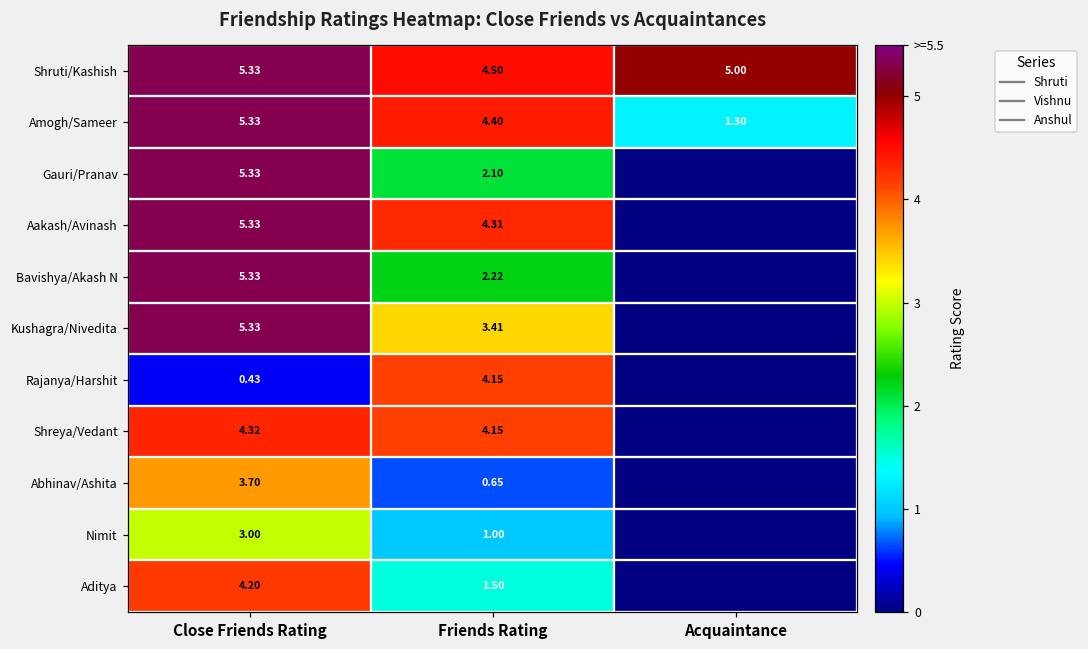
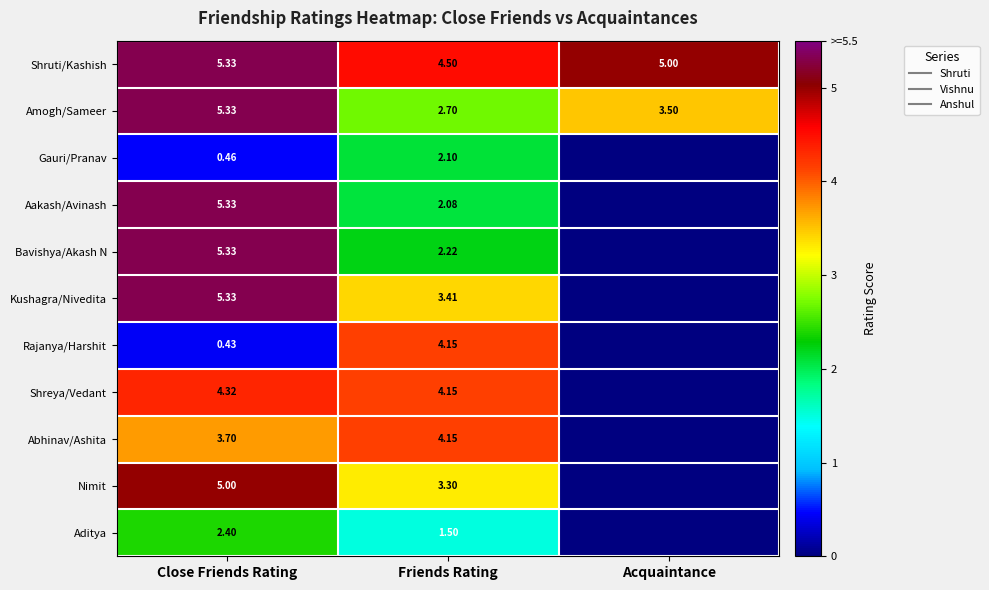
  {
    "Shruti/Kashish": {
      "Close Friends Rating": 5.33,
      "Friends Rating": 4.50,
      "Acquaintance": 5.00
    },
    "Amogh/Sameer": {
      "Close Friends Rating": 5.33,
-     "Friends Rating": 4.40,
-     "Acquaintance": 1.30
+     "Friends Rating": 2.70,
+     "Acquaintance": 3.50
    },
    "Gauri/Pranav": {
-     "Close Friends Rating": 5.33,
+     "Close Friends Rating": 0.46,
      "Friends Rating": 2.10
    },
    "Aakash/Avinash": {
      "Close Friends Rating": 5.33,
-     "Friends Rating": 4.31
+     "Friends Rating": 2.08
    },
    "Bavishya/Akash N": {
      "Close Friends Rating": 5.33,
      "Friends Rating": 2.22
    },
    "Kushagra/Nivedita": {
      "Close Friends Rating": 5.33,
      "Friends Rating": 3.41
    },
    "Rajanya/Harshit": {
      "Close Friends Rating": 0.43,
      "Friends Rating": 4.15
    },
    "Shreya/Vedant": {
      "Close Friends Rating": 4.32,
      "Friends Rating": 4.15
    },
    "Abhinav/Ashita": {
      "Close Friends Rating": 3.70,
-     "Friends Rating": 0.65
+     "Friends Rating": 4.15
    },
    "Nimit": {
-     "Close Friends Rating": 3.00,
-     "Friends Rating": 1.00
+     "Close Friends Rating": 5.00,
+     "Friends Rating": 3.30
    },
    "Aditya": {
-     "Close Friends Rating": 4.20,
+     "Close Friends Rating": 2.40,
      "Friends Rating": 1.50
    }
  }
